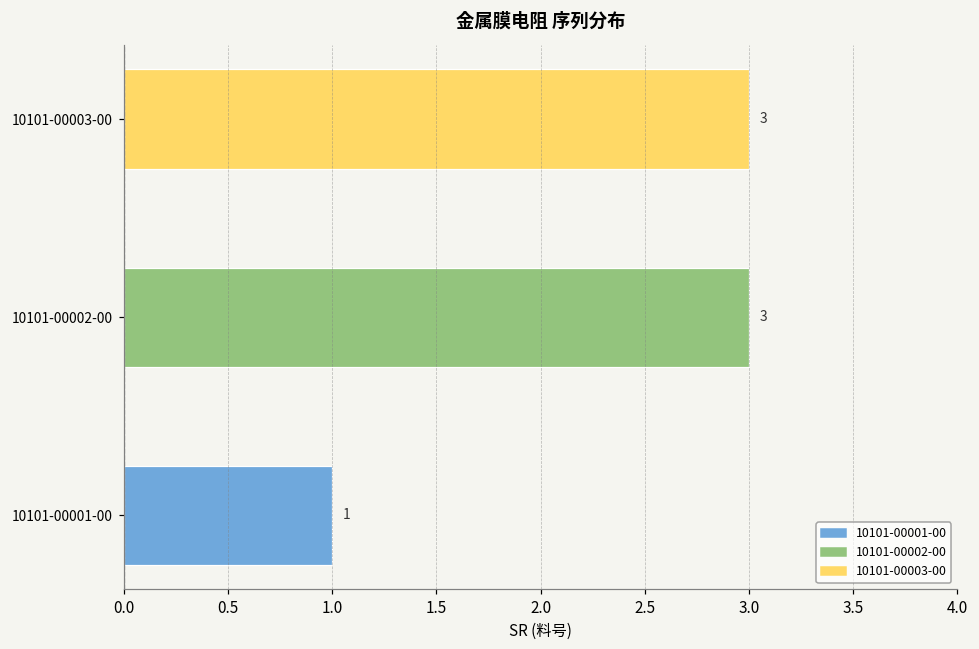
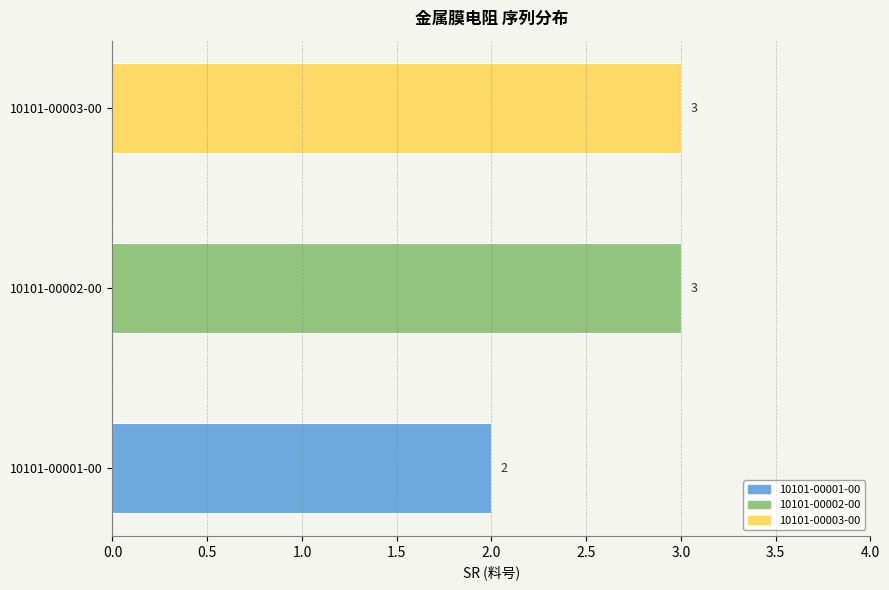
  {
    "10101-00003-00": 3,
    "10101-00002-00": 3,
-   "10101-00001-00": 1
+   "10101-00001-00": 2
  }
